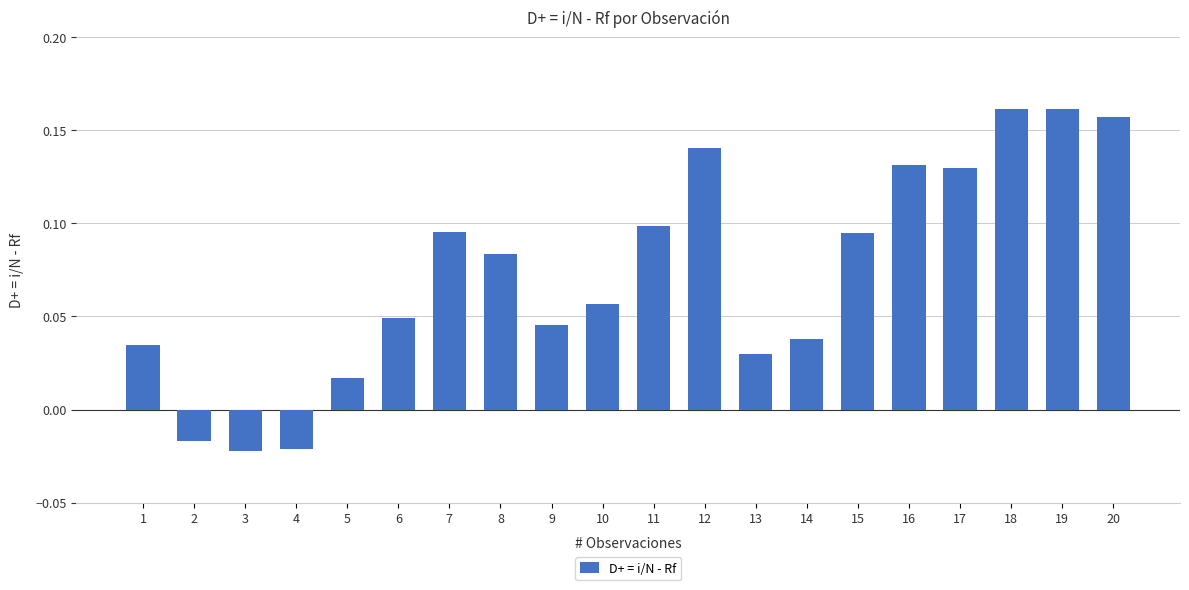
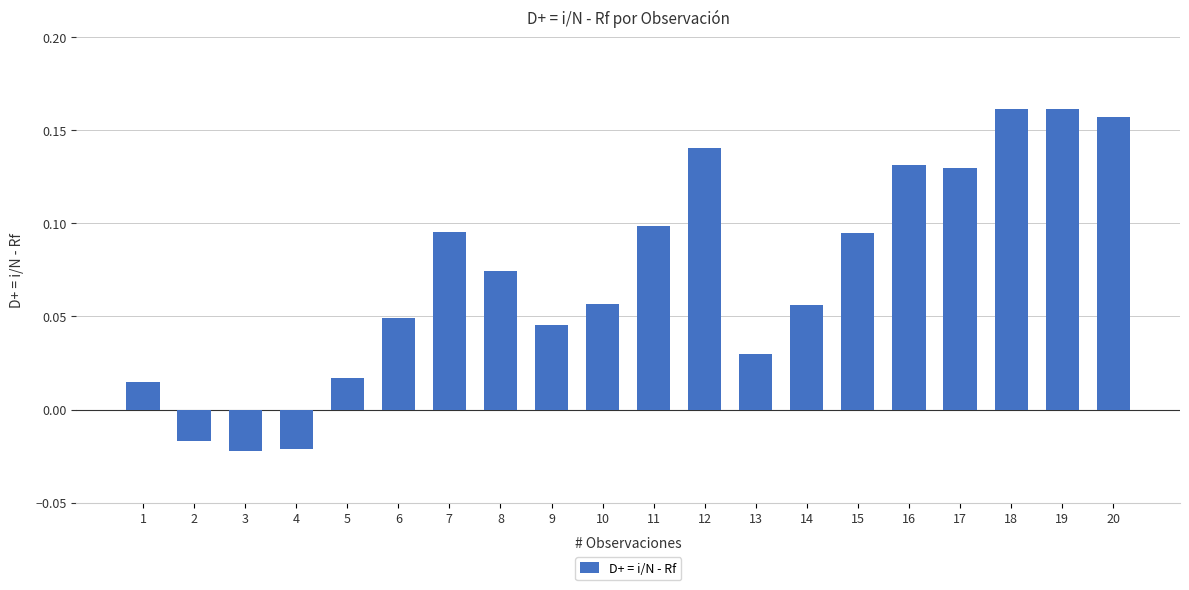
  {
-   "1": 0.035,
+   "1": 0.015,
    "2": -0.017,
    "3": -0.022,
    "4": -0.021,
    "5": 0.017,
    "6": 0.049,
    "7": 0.095,
-   "8": 0.084,
+   "8": 0.075,
    "9": 0.045,
    "10": 0.057,
    "11": 0.098,
    "12": 0.141,
    "13": 0.030,
-   "14": 0.038,
+   "14": 0.056,
    "15": 0.095,
    "16": 0.132,
    "17": 0.130,
    "18": 0.162,
    "19": 0.161,
    "20": 0.157
  }
